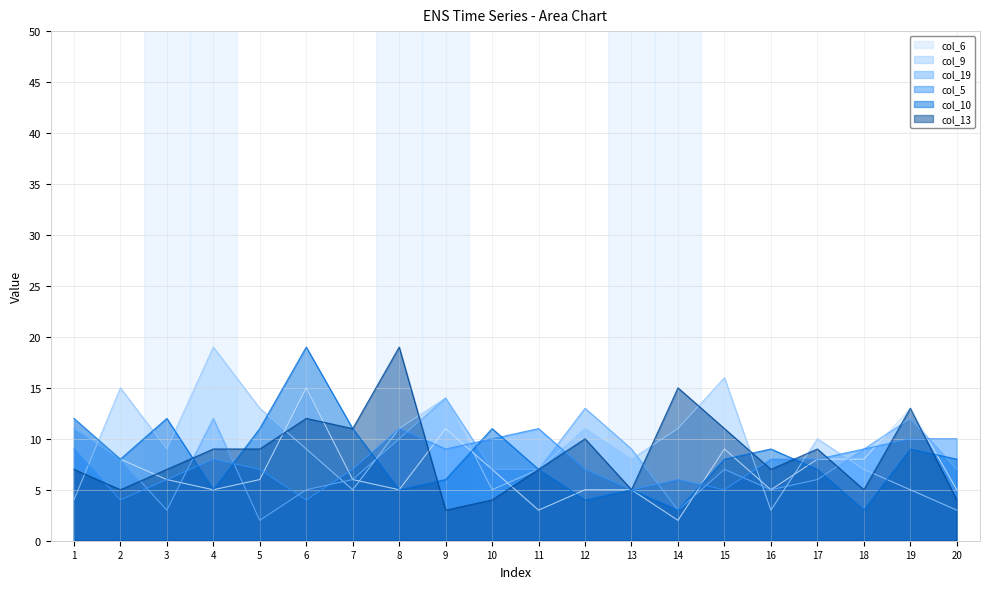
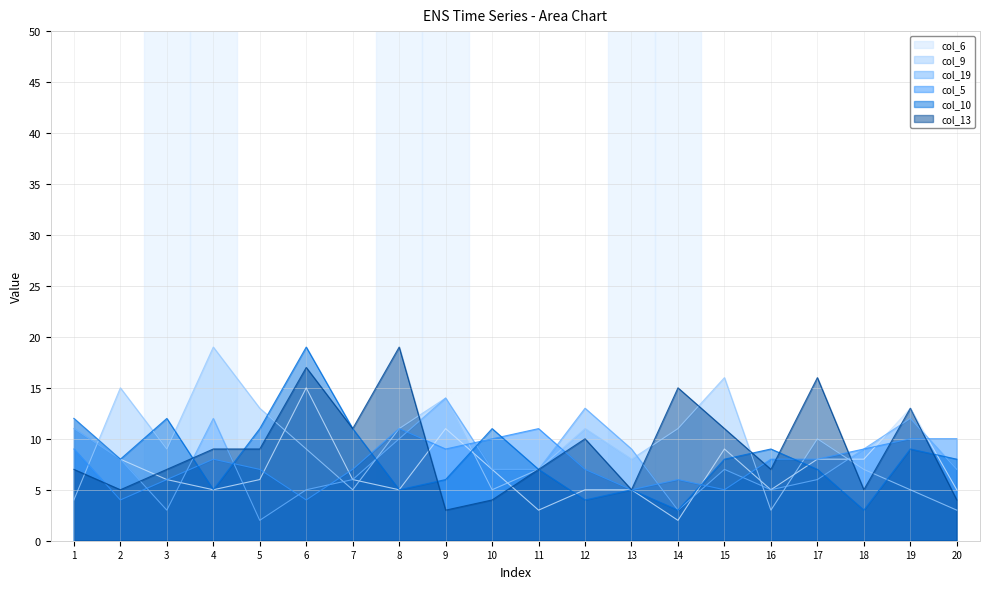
  {
    "col_13": {
      "1": 7,
      "2": 5,
      "3": 7,
      "4": 9,
      "5": 9,
-     "6": 12,
+     "6": 17,
      "8": 19,
      "9": 3,
      "10": 4,
      "12": 10,
      "14": 15,
      "15": 11,
      "16": 7,
-     "17": 9,
+     "17": 16,
      "18": 5,
      "20": 4
    }
  }
